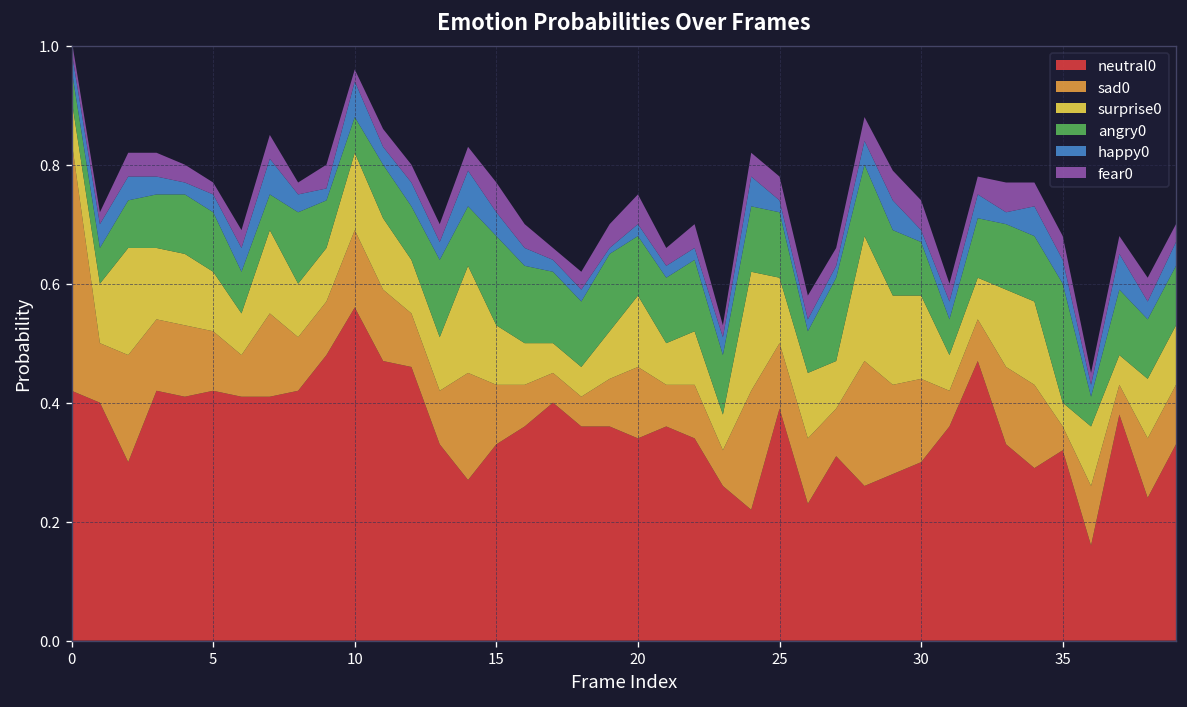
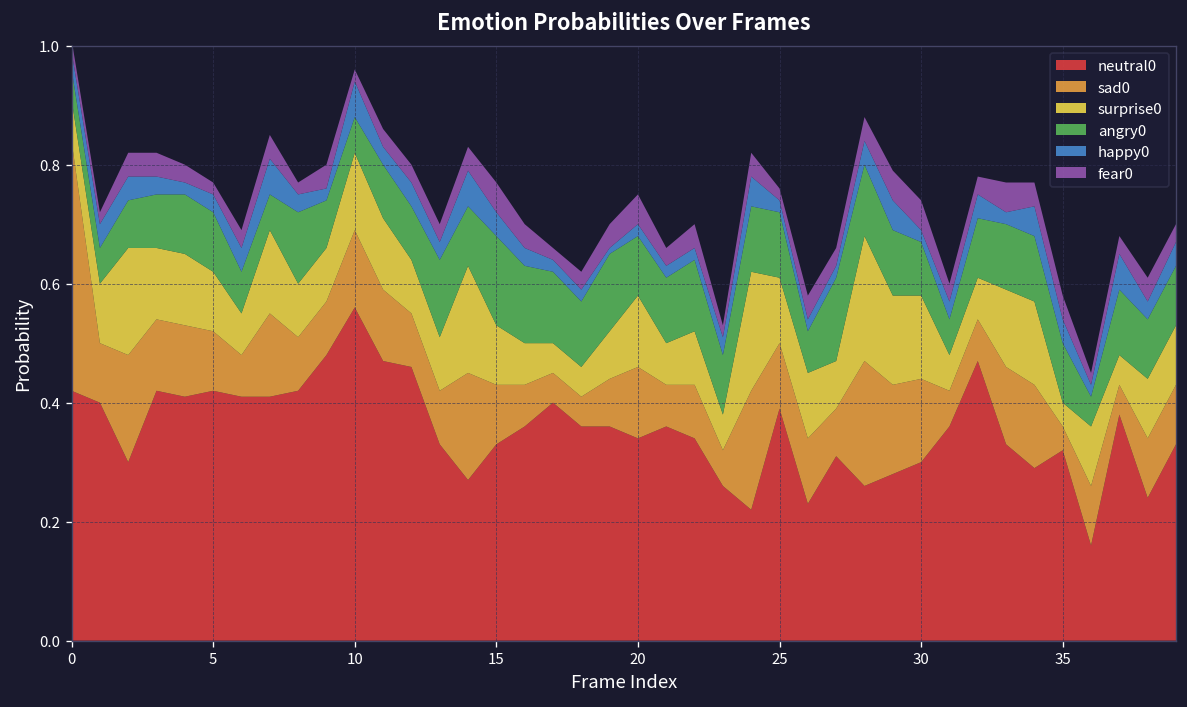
  {
    "neutral0": {
      "0": 0.42,
      "5": 0.42,
      "10": 0.56,
      "15": 0.33,
      "20": 0.34,
      "25": 0.39,
      "30": 0.30,
      "35": 0.32
    },
    "angry0": {
      "0": 0.05,
      "5": 0.1,
      "10": 0.06,
      "15": 0.15,
      "20": 0.1,
      "25": 0.11,
      "30": 0.09,
-     "35": 0.2
+     "35": 0.1
    },
    "happy0": {
      "0": 0.03,
      "5": 0.03,
      "10": 0.06,
      "15": 0.04,
      "20": 0.02,
      "25": 0.02,
      "30": 0.02,
      "35": 0.04
    },
    "fear0": {
      "5": 0.02,
      "10": 0.02,
      "15": 0.05,
      "20": 0.05,
-     "25": 0.04,
+     "25": 0.02,
      "30": 0.05,
      "35": 0.04
    }
  }
